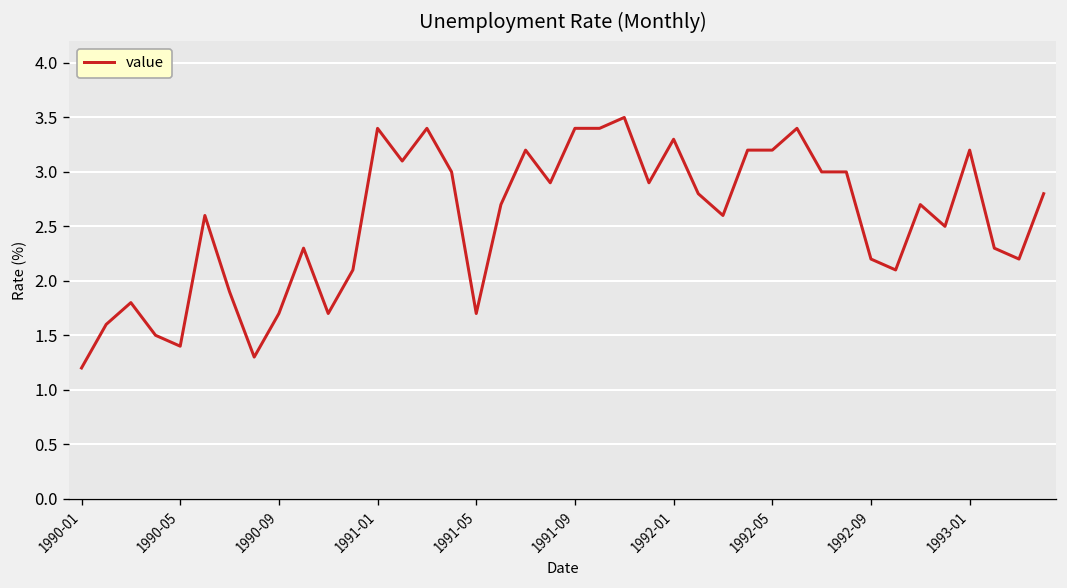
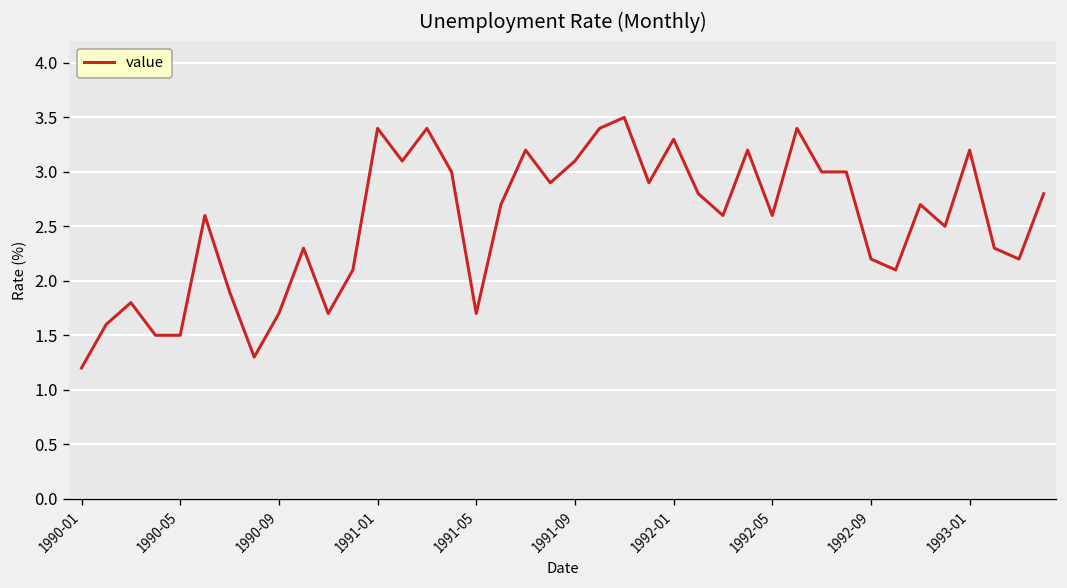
  {
    "1990-01": 1.2,
-   "1990-05": 1.4,
+   "1990-05": 1.5,
    "1990-09": 1.7,
    "1991-01": 3.4,
    "1991-05": 1.7,
-   "1991-09": 3.4,
+   "1991-09": 3.1,
    "1992-01": 3.3,
-   "1992-05": 3.2,
+   "1992-05": 2.6,
    "1992-09": 2.2,
    "1993-01": 3.2
  }
